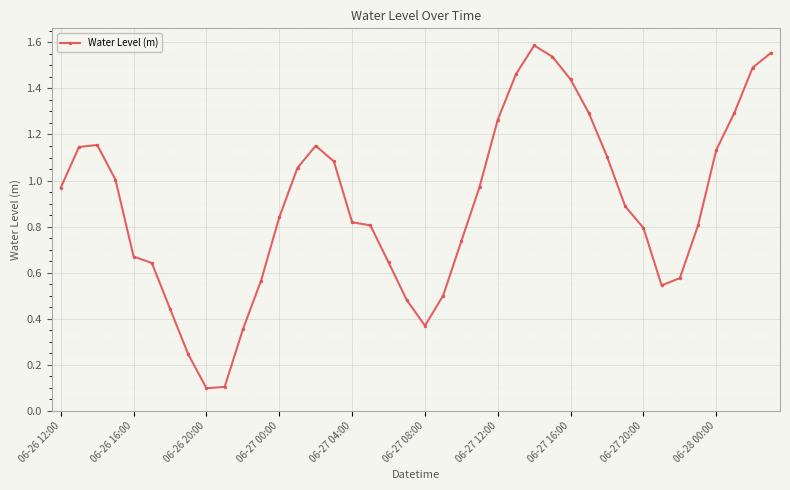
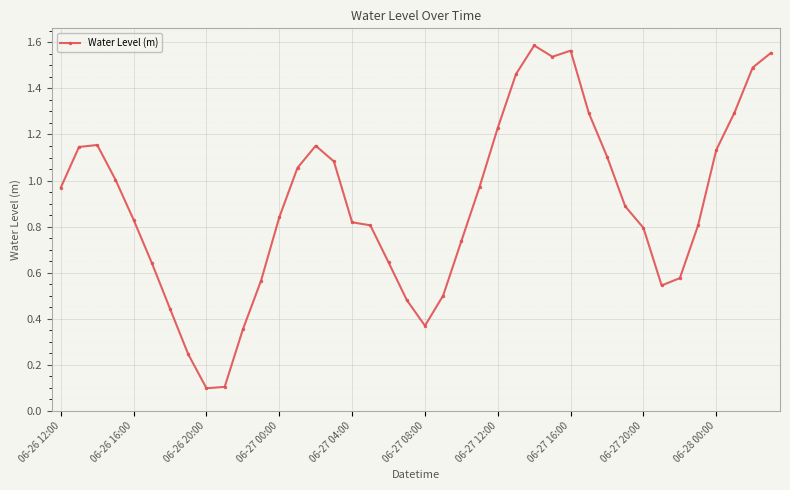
  {
    "06-26 12:00": 0.97,
-   "06-26 16:00": 0.67,
+   "06-26 16:00": 0.83,
    "06-26 20:00": 0.10,
    "06-27 00:00": 0.84,
    "06-27 04:00": 0.82,
    "06-27 08:00": 0.37,
-   "06-27 12:00": 1.26,
-   "06-27 16:00": 1.44,
+   "06-27 12:00": 1.23,
+   "06-27 16:00": 1.56,
    "06-27 20:00": 0.79,
    "06-28 00:00": 1.13
  }
